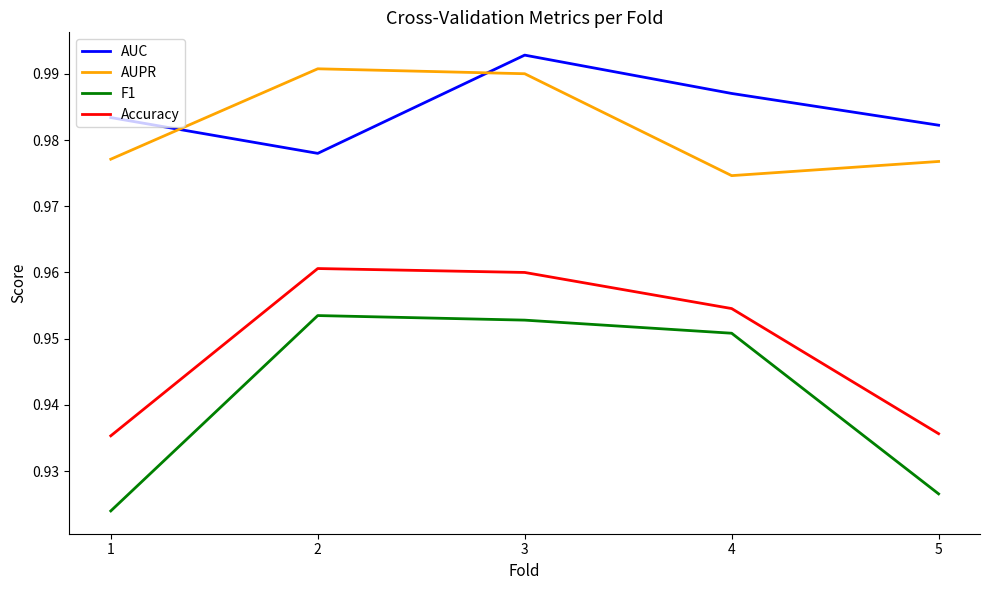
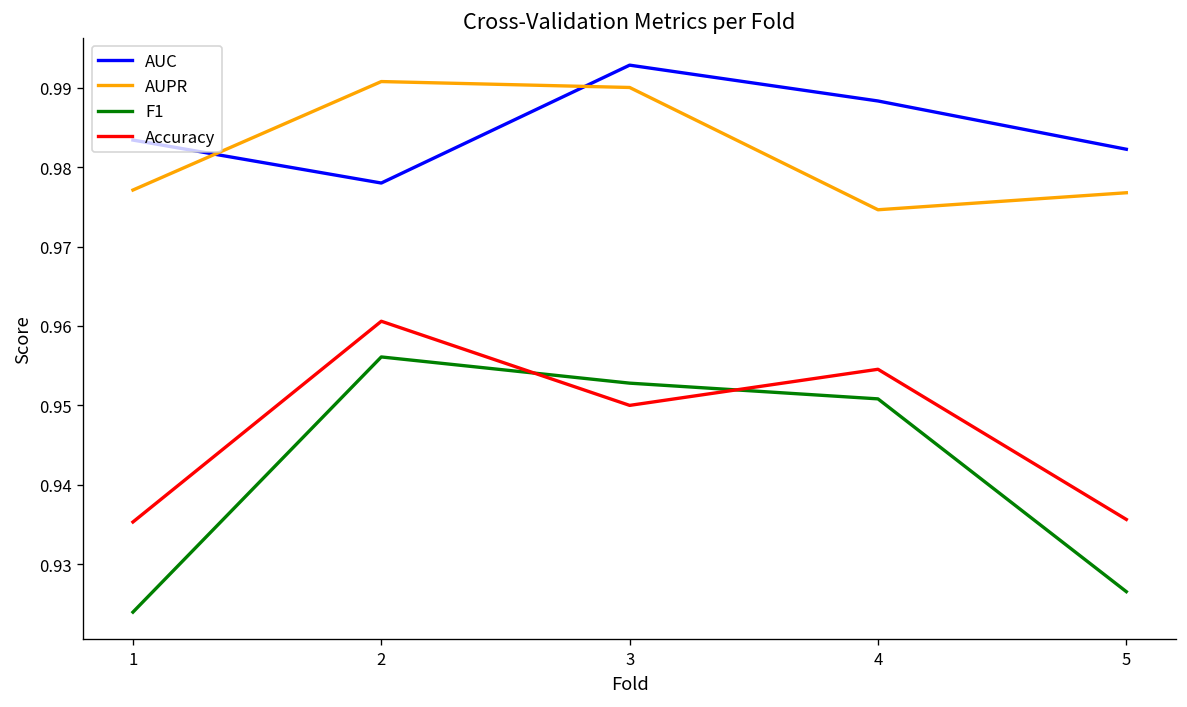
  {
    "AUC": {
      "2": 0.978,
      "3": 0.993,
-     "4": 0.987,
+     "4": 0.988,
      "5": 0.982
    },
    "AUPR": {
      "1": 0.977,
      "2": 0.991,
      "3": 0.990,
      "4": 0.975,
      "5": 0.977
    },
    "F1": {
      "1": 0.924,
-     "2": 0.953,
+     "2": 0.956,
      "3": 0.953,
      "4": 0.951,
      "5": 0.927
    },
    "Accuracy": {
      "1": 0.935,
      "2": 0.961,
-     "3": 0.96,
+     "3": 0.95,
      "4": 0.955,
      "5": 0.936
    }
  }
